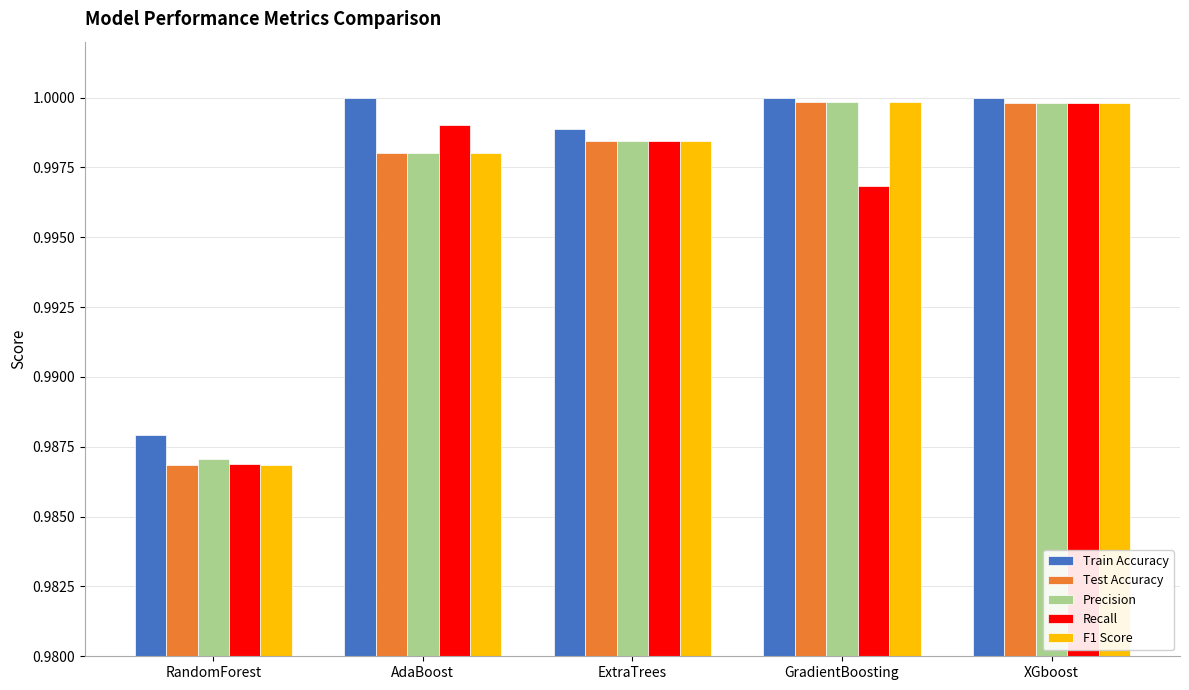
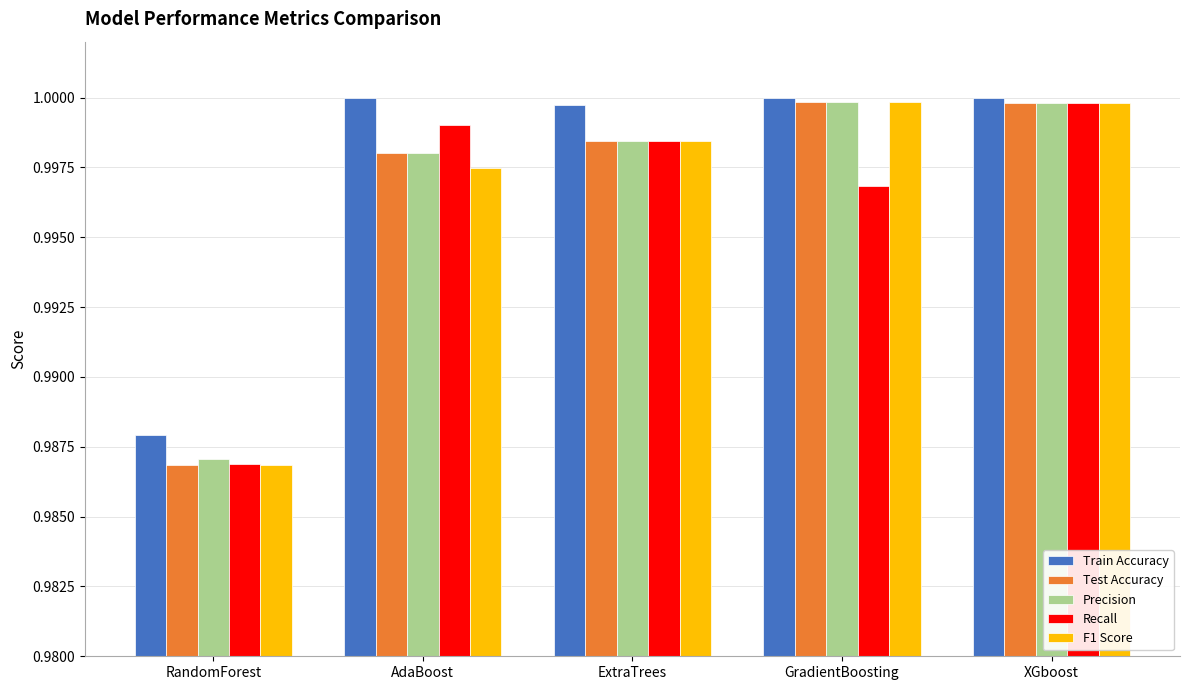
  {
    "Train Accuracy": {
      "RandomForest": 0.9879,
      "AdaBoost": 1.0000,
-     "ExtraTrees": 0.9989,
+     "ExtraTrees": 0.9997,
      "GradientBoosting": 1.0000,
      "XGboost": 1.0000
    },
    "Test Accuracy": {
      "RandomForest": 0.9869,
      "AdaBoost": 0.9980,
      "ExtraTrees": 0.9984,
      "GradientBoosting": 0.9999,
      "XGboost": 0.9998
    },
    "Precision": {
      "RandomForest": 0.9871,
      "AdaBoost": 0.9980,
      "ExtraTrees": 0.9984,
      "GradientBoosting": 0.9999,
      "XGboost": 0.9998
    },
    "Recall": {
      "RandomForest": 0.9869,
      "AdaBoost": 0.9990,
      "ExtraTrees": 0.9984,
      "GradientBoosting": 0.9968,
      "XGboost": 0.9998
    },
    "F1 Score": {
      "RandomForest": 0.9868,
-     "AdaBoost": 0.9980,
+     "AdaBoost": 0.9975,
      "ExtraTrees": 0.9984,
      "GradientBoosting": 0.9999,
      "XGboost": 0.9998
    }
  }
